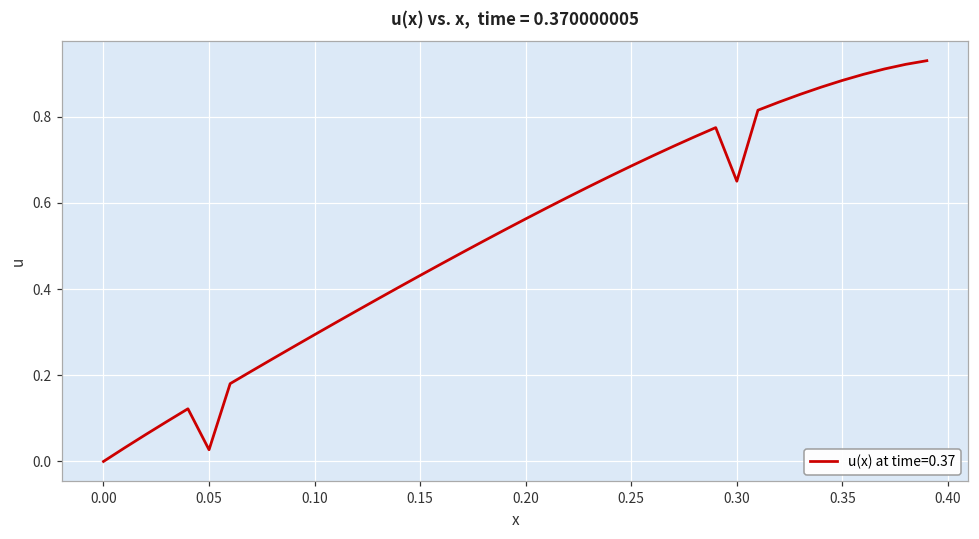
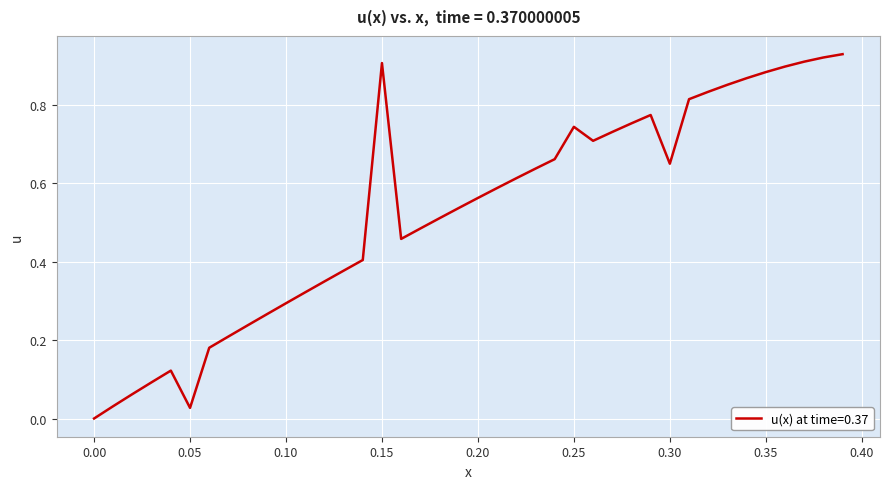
  {
    "0.00": 0.00,
    "0.05": 0.03,
    "0.10": 0.29,
-   "0.15": 0.43,
+   "0.15": 0.91,
    "0.20": 0.56,
-   "0.25": 0.69,
+   "0.25": 0.74,
    "0.30": 0.65,
    "0.35": 0.88
  }
